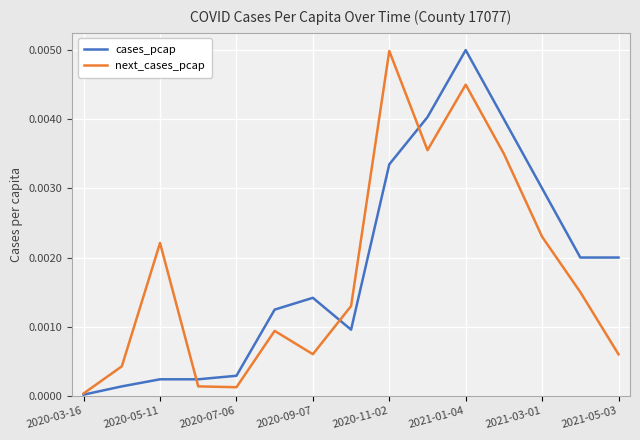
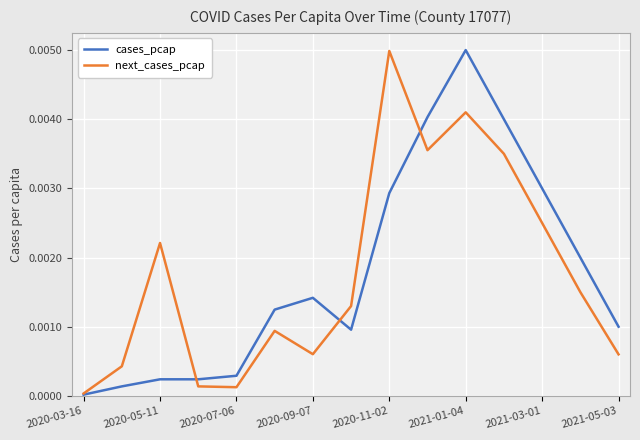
  {
    "cases_pcap": {
      "2020-05-11": 0.0002,
      "2020-07-06": 0.0003,
      "2020-09-07": 0.0014,
-     "2020-11-02": 0.0033,
+     "2020-11-02": 0.0029,
      "2021-01-04": 0.0050,
      "2021-03-01": 0.0030,
-     "2021-05-03": 0.002
+     "2021-05-03": 0.001
    },
    "next_cases_pcap": {
      "2020-05-11": 0.0022,
      "2020-07-06": 0.0001,
      "2020-09-07": 0.0006,
      "2020-11-02": 0.0050,
-     "2021-01-04": 0.0045,
-     "2021-03-01": 0.0023,
+     "2021-01-04": 0.0041,
+     "2021-03-01": 0.0025,
      "2021-05-03": 0.0006
    }
  }
